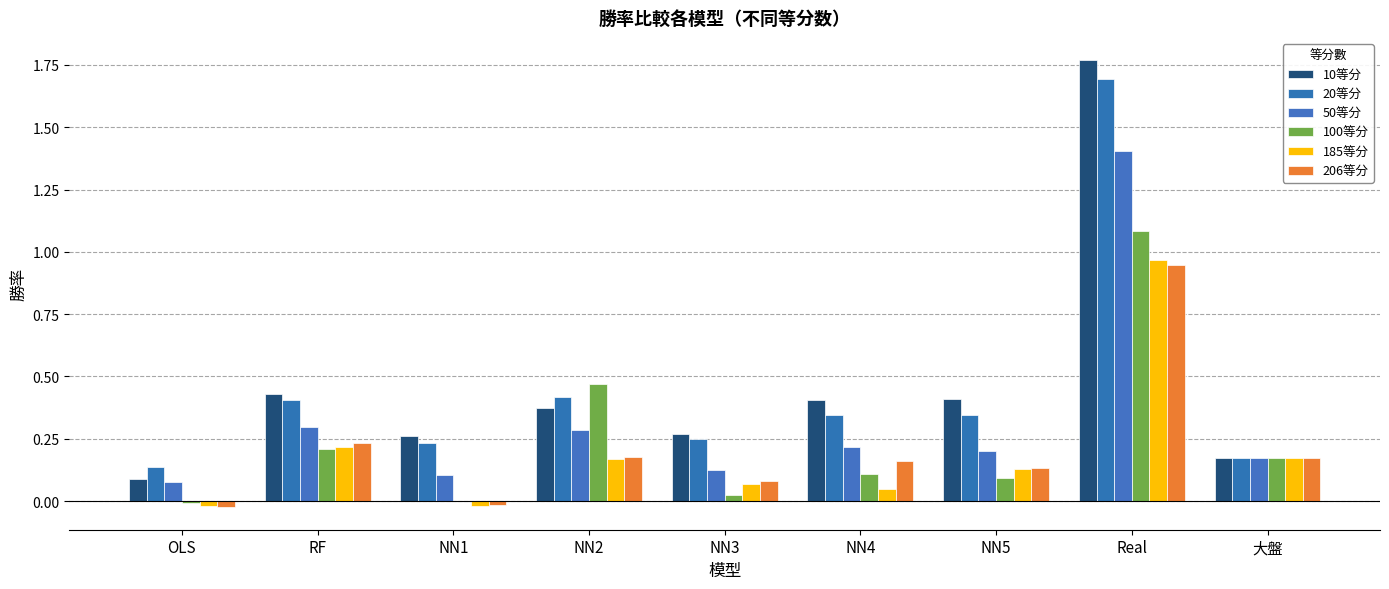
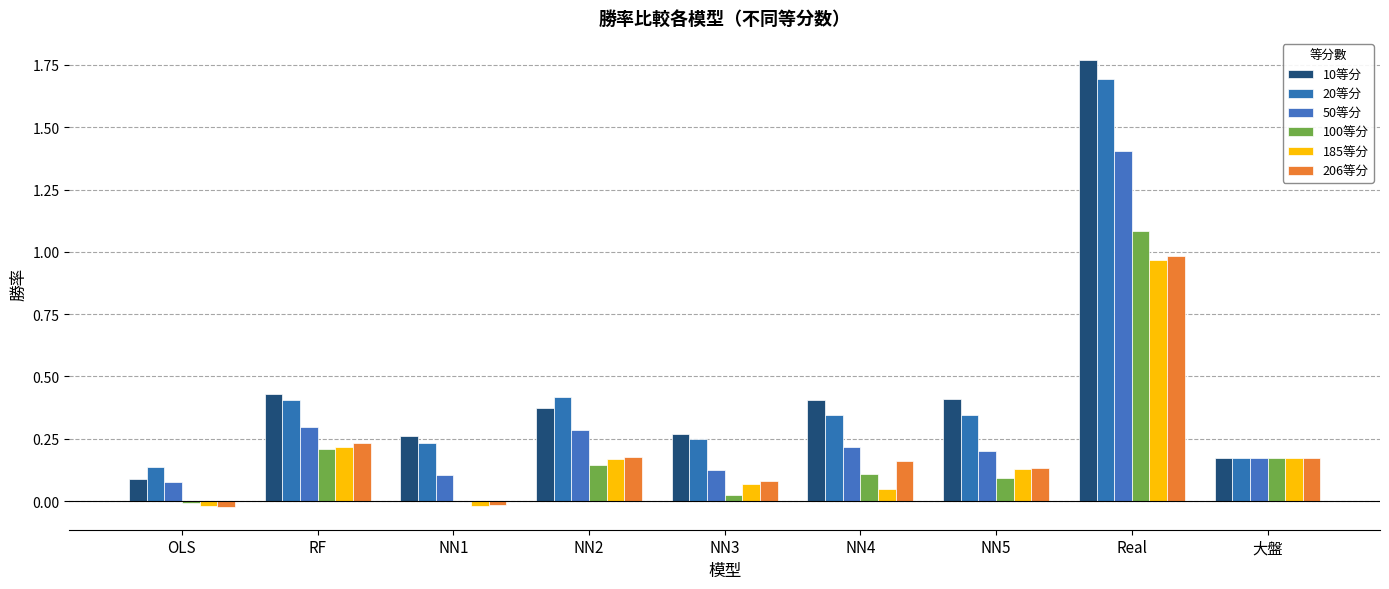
  {
    "10等分": {
      "OLS": 0.09,
      "RF": 0.43,
      "NN1": 0.26,
      "NN2": 0.37,
      "NN3": 0.27,
      "NN4": 0.41,
      "NN5": 0.41,
      "Real": 1.77,
      "大盤": 0.17
    },
    "100等分": {
      "RF": 0.21,
-     "NN2": 0.47,
+     "NN2": 0.15,
      "NN3": 0.03,
      "NN4": 0.11,
      "NN5": 0.09,
      "Real": 1.08,
      "大盤": 0.17
    },
    "185等分": {
      "OLS": -0.02,
      "RF": 0.22,
      "NN1": -0.02,
      "NN2": 0.17,
      "NN3": 0.07,
      "NN4": 0.05,
      "NN5": 0.13,
      "Real": 0.97,
      "大盤": 0.17
    },
    "206等分": {
      "OLS": -0.03,
      "RF": 0.23,
      "NN1": -0.01,
      "NN2": 0.18,
      "NN3": 0.08,
      "NN4": 0.16,
      "NN5": 0.13,
-     "Real": 0.95,
+     "Real": 0.99,
      "大盤": 0.17
    }
  }
